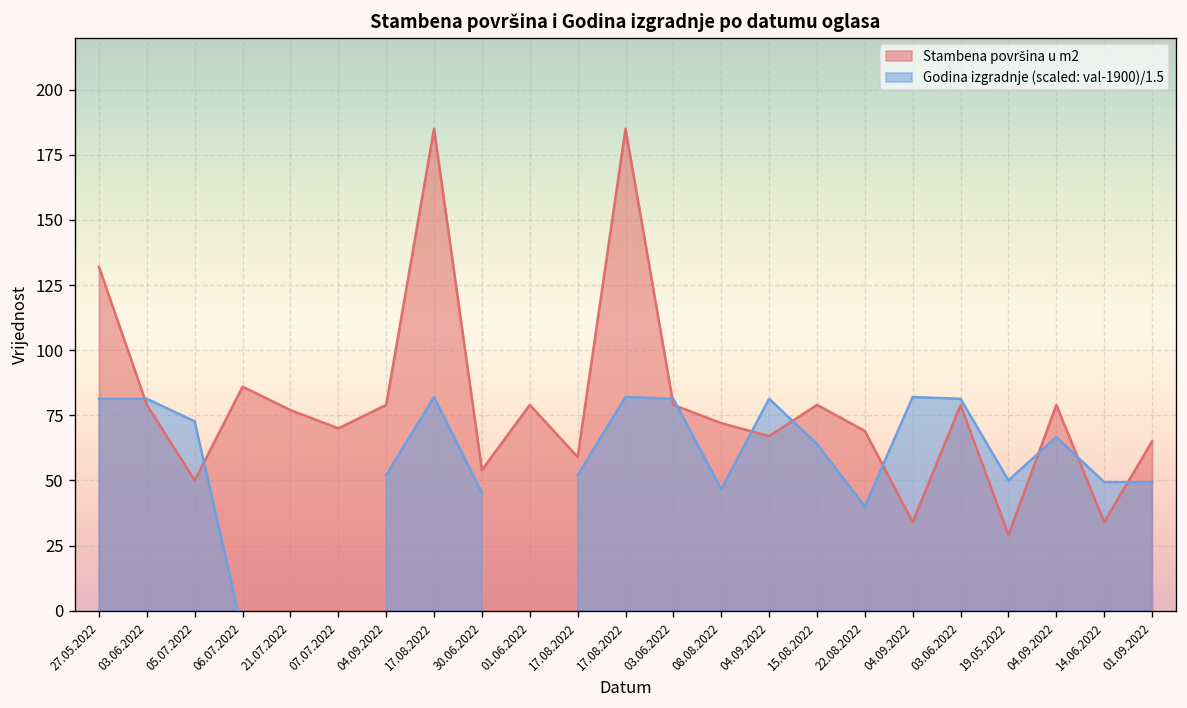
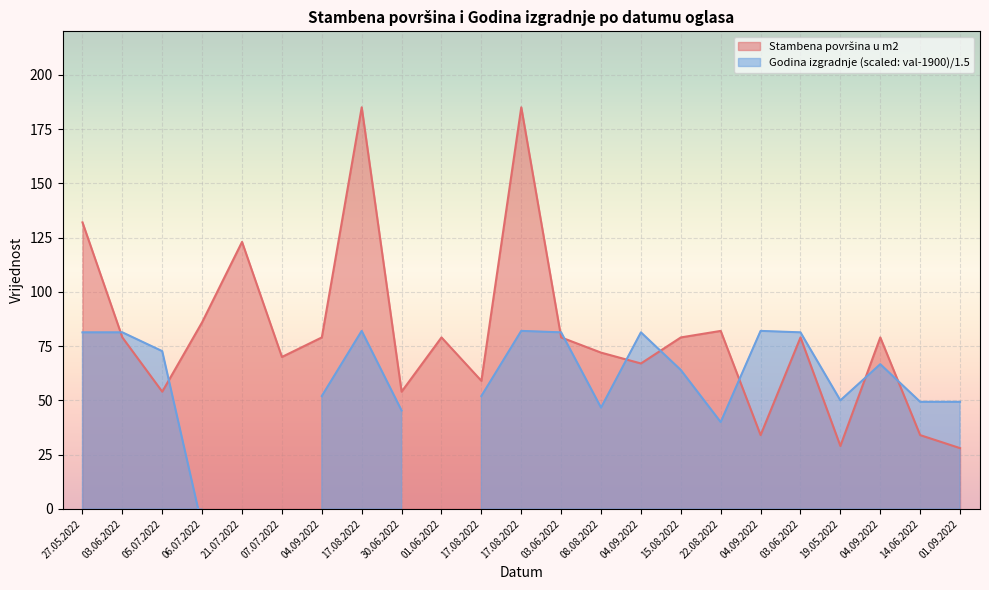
  {
    "Stambena površina u m2": {
      "27.05.2022": 132,
-     "05.07.2022": 50,
+     "05.07.2022": 54,
      "06.07.2022": 86,
-     "21.07.2022": 77,
+     "21.07.2022": 123,
      "07.07.2022": 70,
      "30.06.2022": 54,
      "01.06.2022": 79,
      "08.08.2022": 72,
      "15.08.2022": 79,
-     "22.08.2022": 69,
+     "22.08.2022": 82,
      "19.05.2022": 29,
      "14.06.2022": 34,
-     "01.09.2022": 65
+     "01.09.2022": 28
    }
  }
